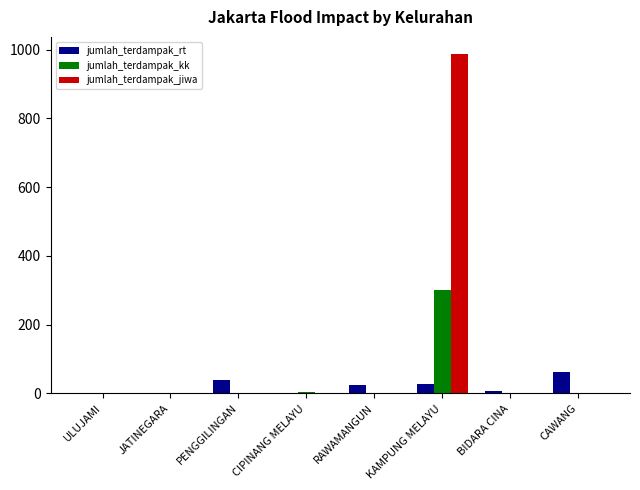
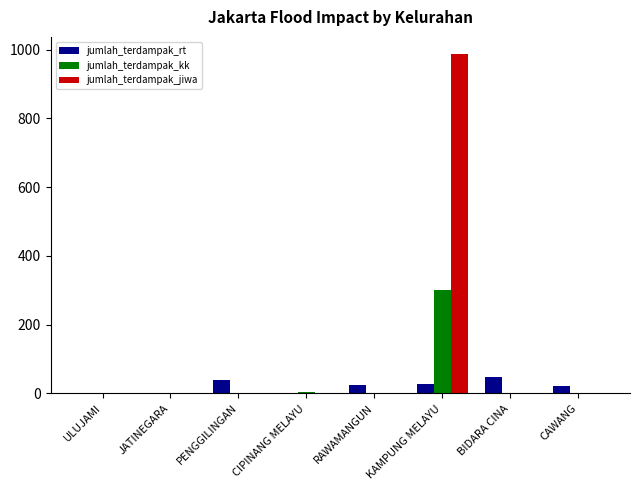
  {
    "jumlah_terdampak_rt": {
      "PENGGILINGAN": 40,
      "RAWAMANGUN": 30,
      "KAMPUNG MELAYU": 30,
-     "BIDARA CINA": 10,
-     "CAWANG": 60
+     "BIDARA CINA": 50,
+     "CAWANG": 20
    },
    "jumlah_terdampak_kk": {
      "ULUJAMI": 0,
      "JATINEGARA": 0,
      "PENGGILINGAN": 0,
      "RAWAMANGUN": 0,
      "KAMPUNG MELAYU": 300,
      "BIDARA CINA": 0,
      "CAWANG": 0
    },
    "jumlah_terdampak_jiwa": {
      "ULUJAMI": 0,
      "JATINEGARA": 0,
      "PENGGILINGAN": 0,
      "CIPINANG MELAYU": 0,
      "RAWAMANGUN": 0,
      "KAMPUNG MELAYU": 990,
      "BIDARA CINA": 0,
      "CAWANG": 0
    }
  }
